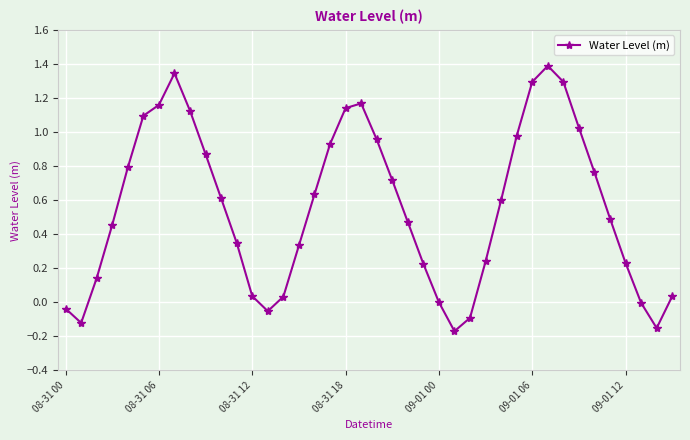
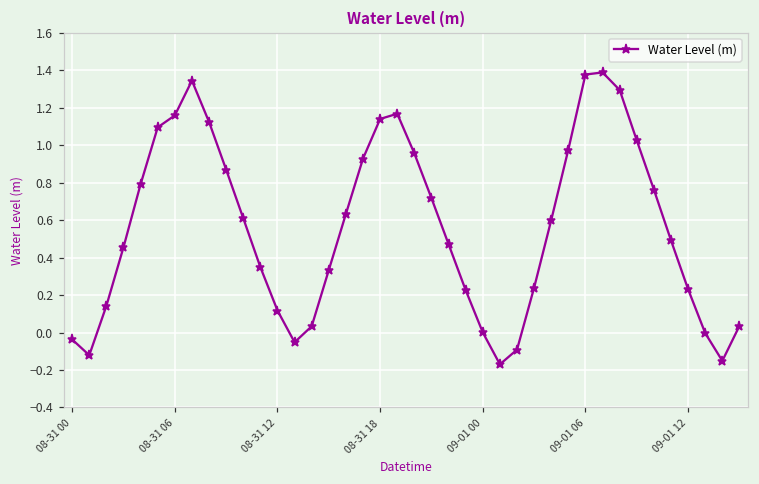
  {
    "08-31 00": -0.04,
    "08-31 06": 1.16,
-   "08-31 12": 0.04,
+   "08-31 12": 0.12,
    "08-31 18": 1.14,
    "09-01 00": 0.00,
-   "09-01 06": 1.29,
+   "09-01 06": 1.38,
    "09-01 12": 0.23
  }
